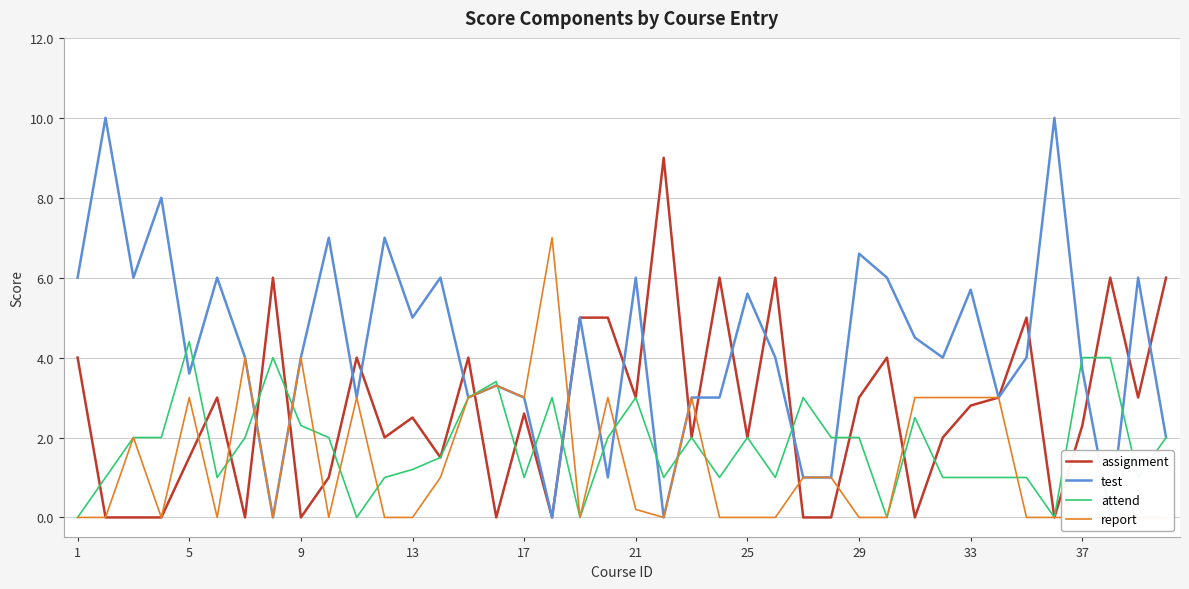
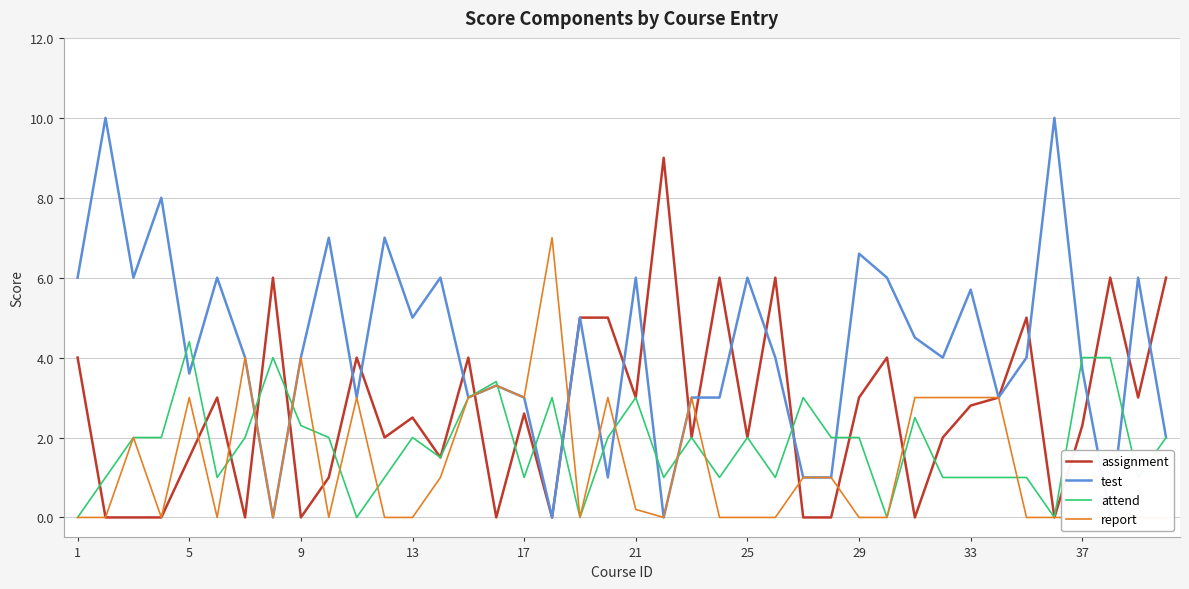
  {
    "assignment": {
      "1": 4.0,
      "5": 1.5,
      "9": 0.0,
      "13": 2.5,
      "17": 2.6,
      "29": 3.0,
      "33": 2.8,
      "37": 2.3
    },
    "test": {
      "1": 6.0,
      "5": 3.6,
      "13": 5.0,
      "21": 6.0,
-     "25": 5.6,
+     "25": 6.0,
      "29": 6.6,
      "33": 5.7,
      "37": 3.7
    },
    "attend": {
      "5": 4.4,
      "9": 2.3,
-     "13": 1.2,
+     "13": 2.0,
      "17": 1.0,
      "29": 2.0,
      "33": 1.0,
      "37": 4.0
    },
    "report": {
      "5": 3.0,
      "13": 0.0,
      "21": 0.2,
      "25": 0.0,
      "29": 0.0,
      "33": 3.0
    }
  }
